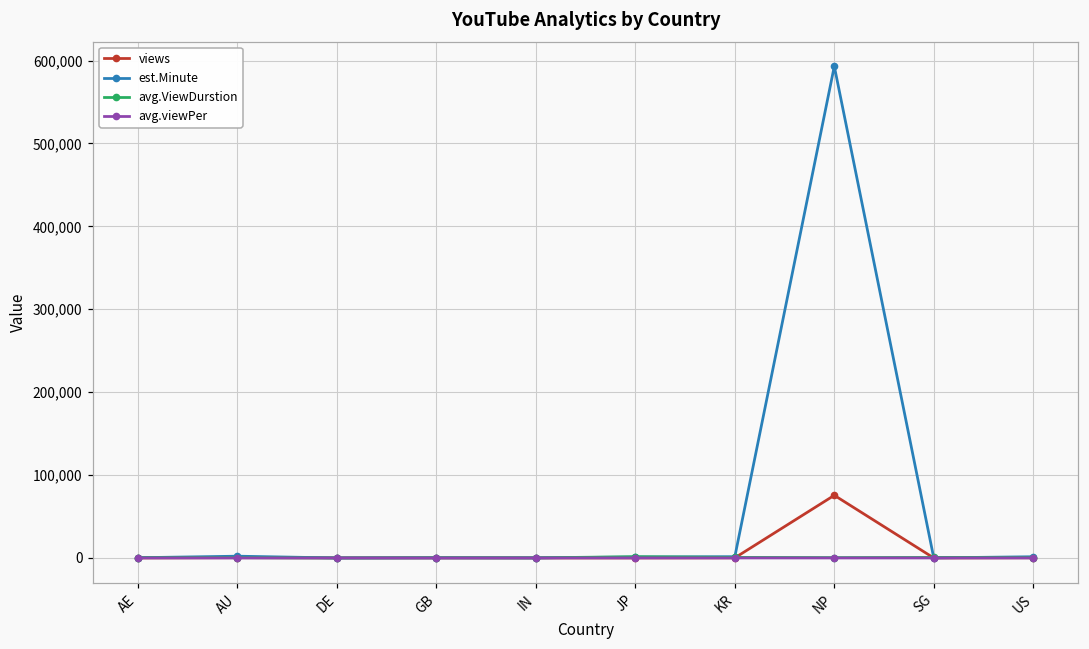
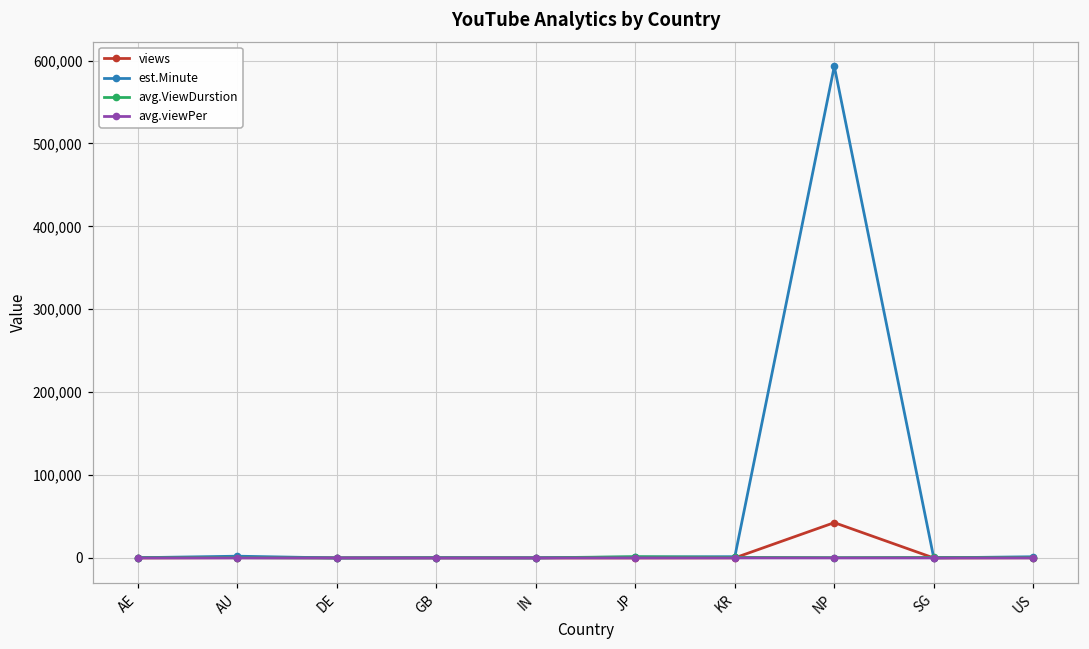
  {
    "views": {
-     "NP": "80,000"
+     "NP": "40,000"
    },
    "est.Minute": {
      "NP": "590,000"
    }
  }
